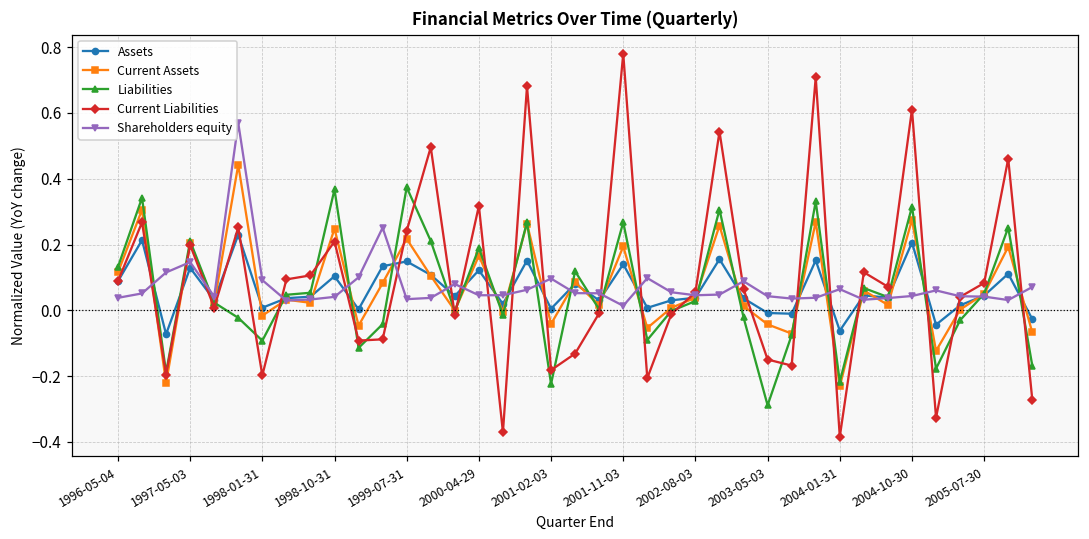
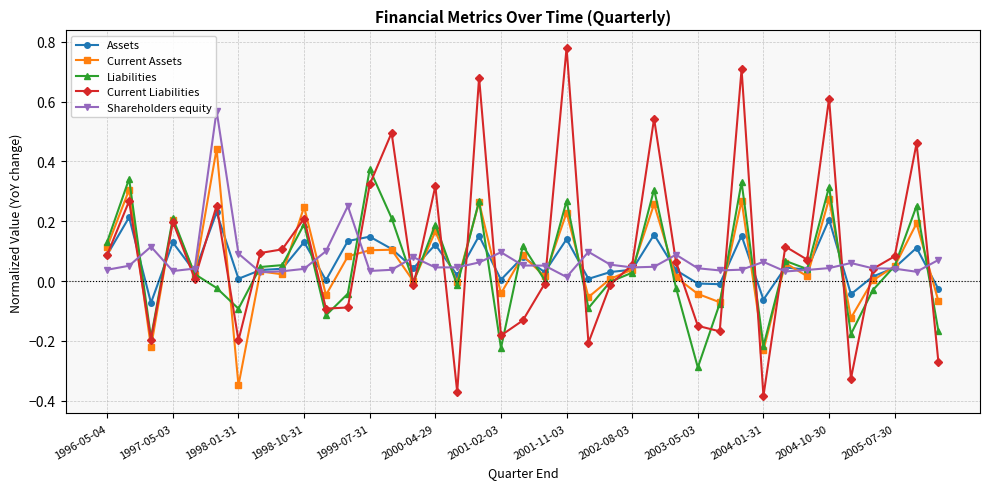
  {
    "Assets": {
      "1997-05-03": 0.13,
      "1998-01-31": 0.01,
-     "1998-10-31": 0.10,
+     "1998-10-31": 0.13,
      "1999-07-31": 0.15,
      "2000-04-29": 0.12,
      "2001-02-03": 0.00,
      "2001-11-03": 0.14,
      "2003-05-03": -0.01,
      "2004-01-31": -0.06,
      "2004-10-30": 0.21
    },
    "Current Assets": {
      "1996-05-04": 0.12,
-     "1998-01-31": -0.02,
+     "1998-01-31": -0.35,
      "1998-10-31": 0.25,
-     "1999-07-31": 0.22,
+     "1999-07-31": 0.10,
      "2000-04-29": 0.17,
      "2001-02-03": -0.04,
-     "2001-11-03": 0.19,
+     "2001-11-03": 0.23,
      "2003-05-03": -0.04,
      "2004-01-31": -0.23,
      "2004-10-30": 0.28
    },
    "Liabilities": {
      "1996-05-04": 0.13,
      "1998-01-31": -0.09,
-     "1998-10-31": 0.37,
+     "1998-10-31": 0.19,
      "1999-07-31": 0.37,
      "2000-04-29": 0.19,
      "2001-02-03": -0.22,
      "2001-11-03": 0.27,
      "2002-08-03": 0.03,
      "2003-05-03": -0.29,
      "2004-01-31": -0.22,
      "2004-10-30": 0.31
    },
    "Current Liabilities": {
      "1998-01-31": -0.20,
      "1998-10-31": 0.21,
-     "1999-07-31": 0.24,
+     "1999-07-31": 0.32,
      "2000-04-29": 0.32,
      "2001-02-03": -0.18,
      "2001-11-03": 0.78,
      "2002-08-03": 0.05,
      "2003-05-03": -0.15,
      "2004-01-31": -0.38,
      "2004-10-30": 0.61,
      "2005-07-30": 0.08
    },
    "Shareholders equity": {
      "1996-05-04": 0.04,
-     "1997-05-03": 0.15,
+     "1997-05-03": 0.03,
      "1998-01-31": 0.09,
      "1998-10-31": 0.04,
      "1999-07-31": 0.03,
      "2000-04-29": 0.05,
      "2001-02-03": 0.10,
      "2001-11-03": 0.01,
      "2003-05-03": 0.04,
      "2004-01-31": 0.06,
      "2004-10-30": 0.04
    }
  }
